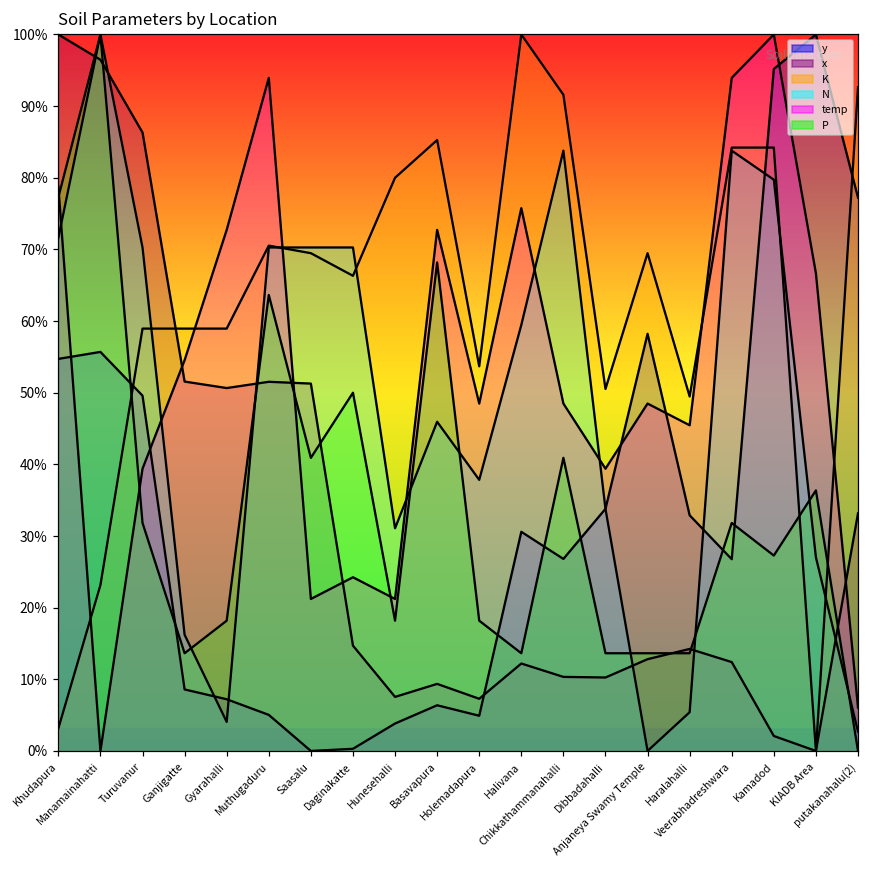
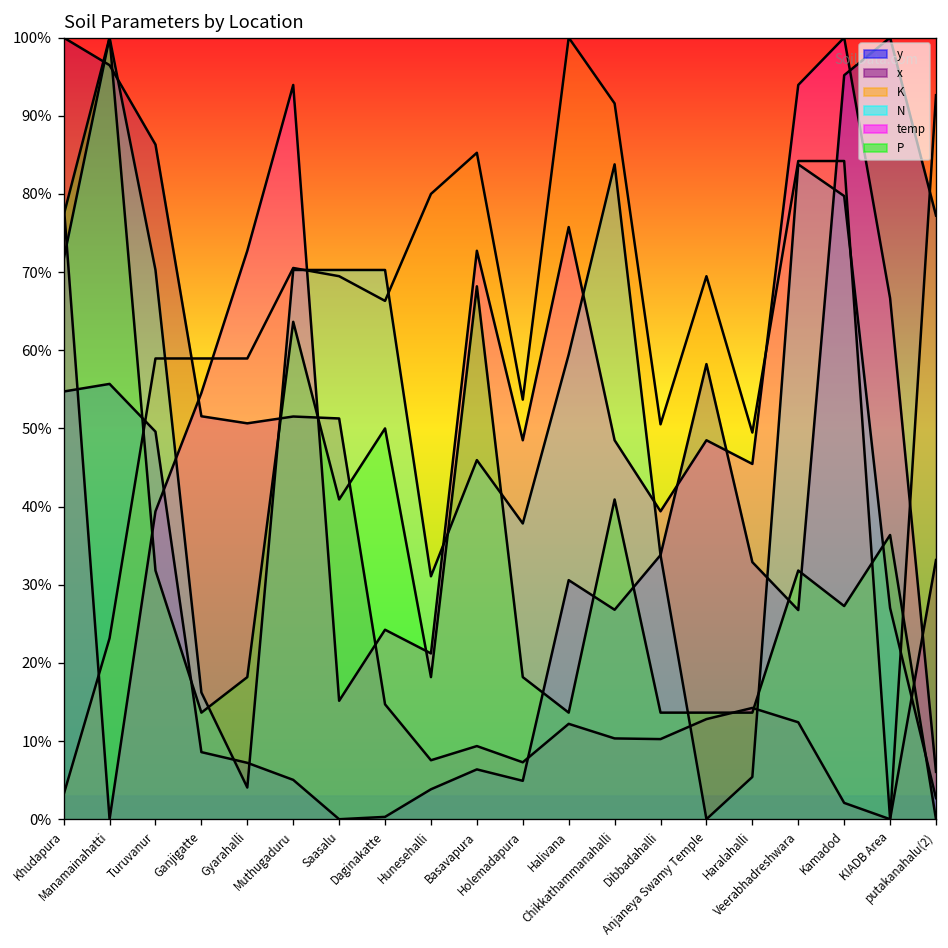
  {
    "y": {
      "Khudapura": "55%",
      "Manamainahatti": "56%",
      "Turuvanur": "50%",
      "Ganjigatte": "9%",
      "Gyarahalli": "7%",
      "Muthugaduru": "5%",
      "Hunesehalli": "4%",
      "Basavapura": "6%",
      "Holemadapura": "5%",
      "Halivana": "31%",
      "Chikkathammanahalli": "27%",
      "Anjaneya Swamy Temple": "58%",
      "Haralahalli": "33%",
      "Veerabhadreshwara": "27%",
      "Kamadod": "95%",
      "KIADB Area": "100%",
      "putakanahalu(2)": "77%"
    },
    "x": {
      "Khudapura": "100%",
      "Manamainahatti": "96%",
      "Turuvanur": "86%",
      "Ganjigatte": "52%",
      "Gyarahalli": "51%",
      "Muthugaduru": "52%",
      "Saasalu": "51%",
      "Daginakatte": "15%",
      "Hunesehalli": "8%",
      "Basavapura": "9%",
      "Holemadapura": "7%",
      "Halivana": "12%",
      "Chikkathammanahalli": "10%",
      "Dibbadahalli": "10%",
      "Anjaneya Swamy Temple": "13%",
      "Haralahalli": "14%",
      "Veerabhadreshwara": "12%",
      "putakanahalu(2)": "33%"
    },
    "K": {
      "Khudapura": "3%",
      "Manamainahatti": "23%",
      "Turuvanur": "59%",
      "Ganjigatte": "59%",
      "Gyarahalli": "59%",
      "Saasalu": "69%",
      "Daginakatte": "66%",
      "Hunesehalli": "80%",
      "Basavapura": "85%",
      "Holemadapura": "54%",
      "Halivana": "100%",
      "Chikkathammanahalli": "92%",
      "Dibbadahalli": "51%",
      "Anjaneya Swamy Temple": "69%",
      "Haralahalli": "49%",
      "Veerabhadreshwara": "84%",
      "Kamadod": "84%",
      "putakanahalu(2)": "93%"
    },
    "N": {
      "Khudapura": "72%",
      "Turuvanur": "70%",
      "Ganjigatte": "16%",
      "Gyarahalli": "4%",
      "Saasalu": "70%",
      "Daginakatte": "70%",
      "Hunesehalli": "31%",
      "Basavapura": "46%",
      "Holemadapura": "38%",
      "Halivana": "59%",
      "Chikkathammanahalli": "84%",
      "Haralahalli": "5%",
      "Veerabhadreshwara": "84%",
      "Kamadod": "80%",
      "KIADB Area": "27%"
    },
    "temp": {
      "Khudapura": "79%",
      "Turuvanur": "39%",
      "Ganjigatte": "55%",
      "Gyarahalli": "73%",
      "Muthugaduru": "94%",
-     "Saasalu": "21%",
+     "Saasalu": "15%",
      "Daginakatte": "24%",
      "Hunesehalli": "21%",
      "Basavapura": "73%",
      "Holemadapura": "48%",
      "Halivana": "76%",
      "Chikkathammanahalli": "48%",
      "Dibbadahalli": "39%",
      "Anjaneya Swamy Temple": "48%",
      "Haralahalli": "45%",
      "Veerabhadreshwara": "94%",
      "Kamadod": "100%",
      "KIADB Area": "67%",
      "putakanahalu(2)": "6%"
    },
    "P": {
      "Khudapura": "77%",
      "Turuvanur": "32%",
      "Ganjigatte": "14%",
      "Gyarahalli": "18%",
      "Muthugaduru": "64%",
      "Saasalu": "41%",
      "Daginakatte": "50%",
      "Hunesehalli": "18%",
      "Basavapura": "68%",
      "Holemadapura": "18%",
      "Halivana": "14%",
      "Chikkathammanahalli": "41%",
      "Dibbadahalli": "14%",
      "Anjaneya Swamy Temple": "14%",
      "Haralahalli": "14%",
      "Veerabhadreshwara": "32%",
      "Kamadod": "27%",
      "KIADB Area": "36%"
    }
  }
